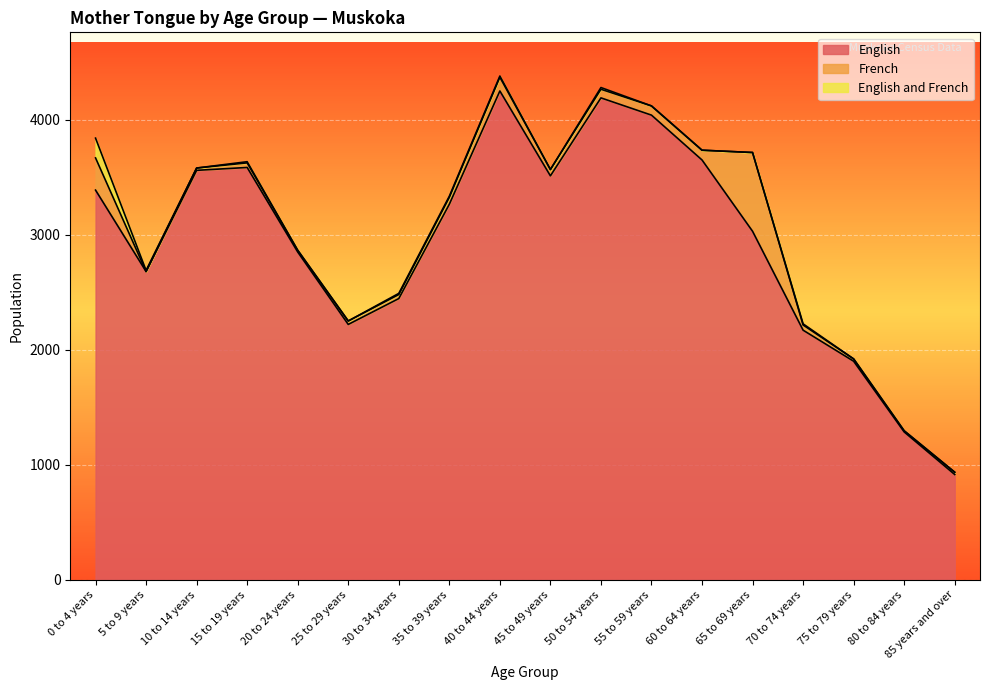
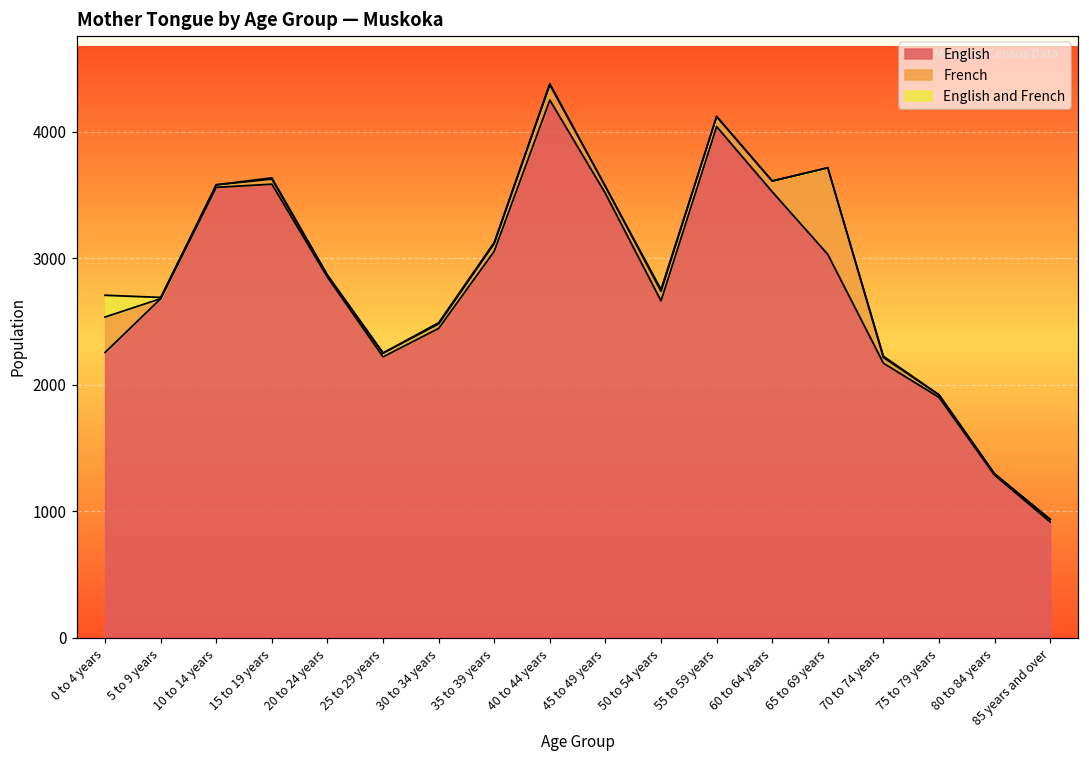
  {
    "English": {
-     "0 to 4 years": 3390,
+     "0 to 4 years": 2260,
      "15 to 19 years": 3590,
      "25 to 29 years": 2220,
      "30 to 34 years": 2450,
-     "35 to 39 years": 3270,
+     "35 to 39 years": 3060,
      "40 to 44 years": 4250,
      "45 to 49 years": 3510,
-     "50 to 54 years": 4190,
+     "50 to 54 years": 2660,
      "55 to 59 years": 4040,
-     "60 to 64 years": 3650,
+     "60 to 64 years": 3530,
      "65 to 69 years": 3030,
      "70 to 74 years": 2170
    },
    "French": {
      "0 to 4 years": 280
    },
    "English and French": {
      "0 to 4 years": 170
    }
  }
